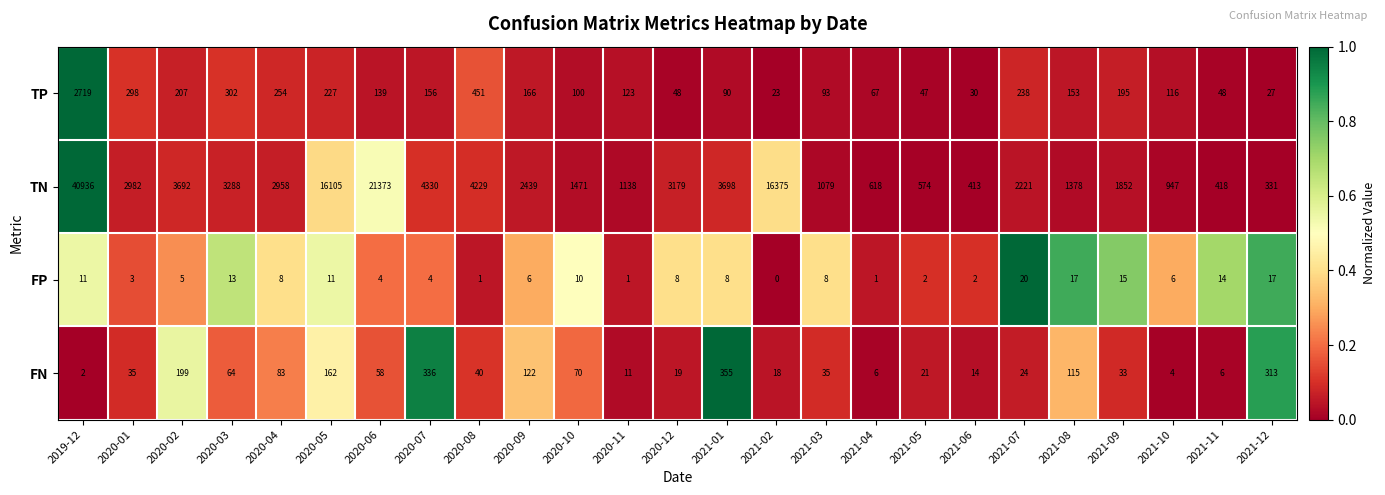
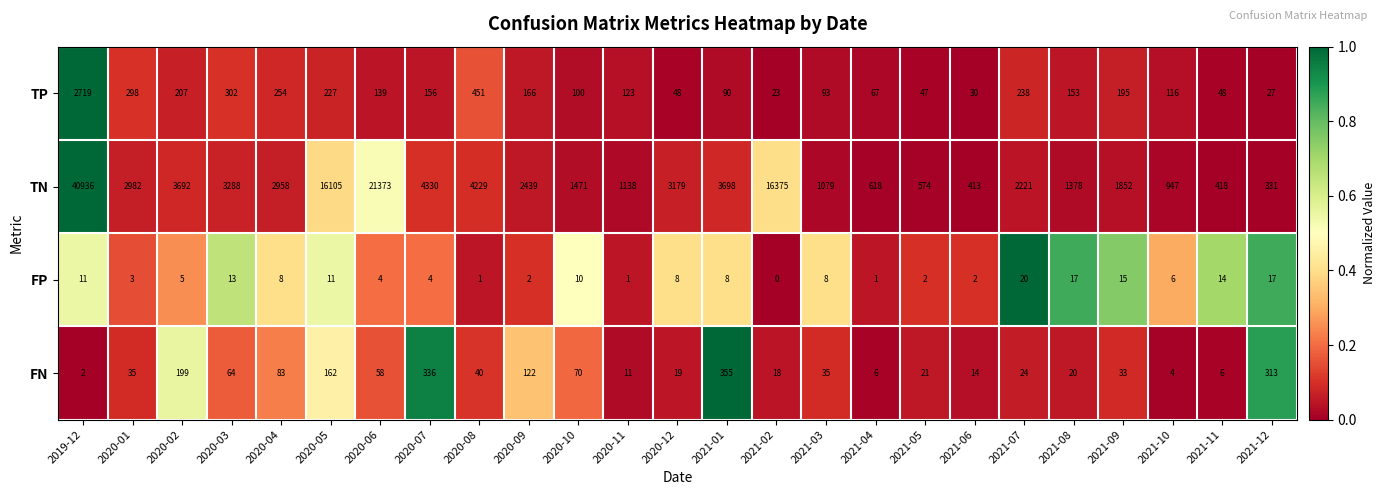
  {
    "TP": {
      "2019-12": 2719,
      "2020-01": 298,
      "2020-02": 207,
      "2020-03": 302,
      "2020-04": 254,
      "2020-05": 227,
      "2020-06": 139,
      "2020-07": 156,
      "2020-08": 451,
      "2020-09": 166,
      "2020-10": 100,
      "2020-11": 123,
      "2020-12": 48,
      "2021-01": 90,
      "2021-02": 23,
      "2021-03": 93,
      "2021-04": 67,
      "2021-05": 47,
      "2021-06": 30,
      "2021-07": 238,
      "2021-08": 153,
      "2021-09": 195,
      "2021-10": 116,
      "2021-11": 48,
      "2021-12": 27
    },
    "TN": {
      "2019-12": 40936,
      "2020-01": 2982,
      "2020-02": 3692,
      "2020-03": 3288,
      "2020-04": 2958,
      "2020-05": 16105,
      "2020-06": 21373,
      "2020-07": 4330,
      "2020-08": 4229,
      "2020-09": 2439,
      "2020-10": 1471,
      "2020-11": 1138,
      "2020-12": 3179,
      "2021-01": 3698,
      "2021-02": 16375,
      "2021-03": 1079,
      "2021-04": 618,
      "2021-05": 574,
      "2021-06": 413,
      "2021-07": 2221,
      "2021-08": 1378,
      "2021-09": 1852,
      "2021-10": 947,
      "2021-11": 418,
      "2021-12": 331
    },
    "FP": {
      "2019-12": 11,
      "2020-01": 3,
      "2020-02": 5,
      "2020-03": 13,
      "2020-04": 8,
      "2020-05": 11,
      "2020-06": 4,
      "2020-07": 4,
      "2020-08": 1,
-     "2020-09": 6,
+     "2020-09": 2,
      "2020-10": 10,
      "2020-11": 1,
      "2020-12": 8,
      "2021-01": 8,
      "2021-02": 0,
      "2021-03": 8,
      "2021-04": 1,
      "2021-05": 2,
      "2021-06": 2,
      "2021-07": 20,
      "2021-08": 17,
      "2021-09": 15,
      "2021-10": 6,
      "2021-11": 14,
      "2021-12": 17
    },
    "FN": {
      "2019-12": 2,
      "2020-01": 35,
      "2020-02": 199,
      "2020-03": 64,
      "2020-04": 83,
      "2020-05": 162,
      "2020-06": 58,
      "2020-07": 336,
      "2020-08": 40,
      "2020-09": 122,
      "2020-10": 70,
      "2020-11": 11,
      "2020-12": 19,
      "2021-01": 355,
      "2021-02": 18,
      "2021-03": 35,
      "2021-04": 6,
      "2021-05": 21,
      "2021-06": 14,
      "2021-07": 24,
-     "2021-08": 115,
+     "2021-08": 20,
      "2021-09": 33,
      "2021-10": 4,
      "2021-11": 6,
      "2021-12": 313
    }
  }
